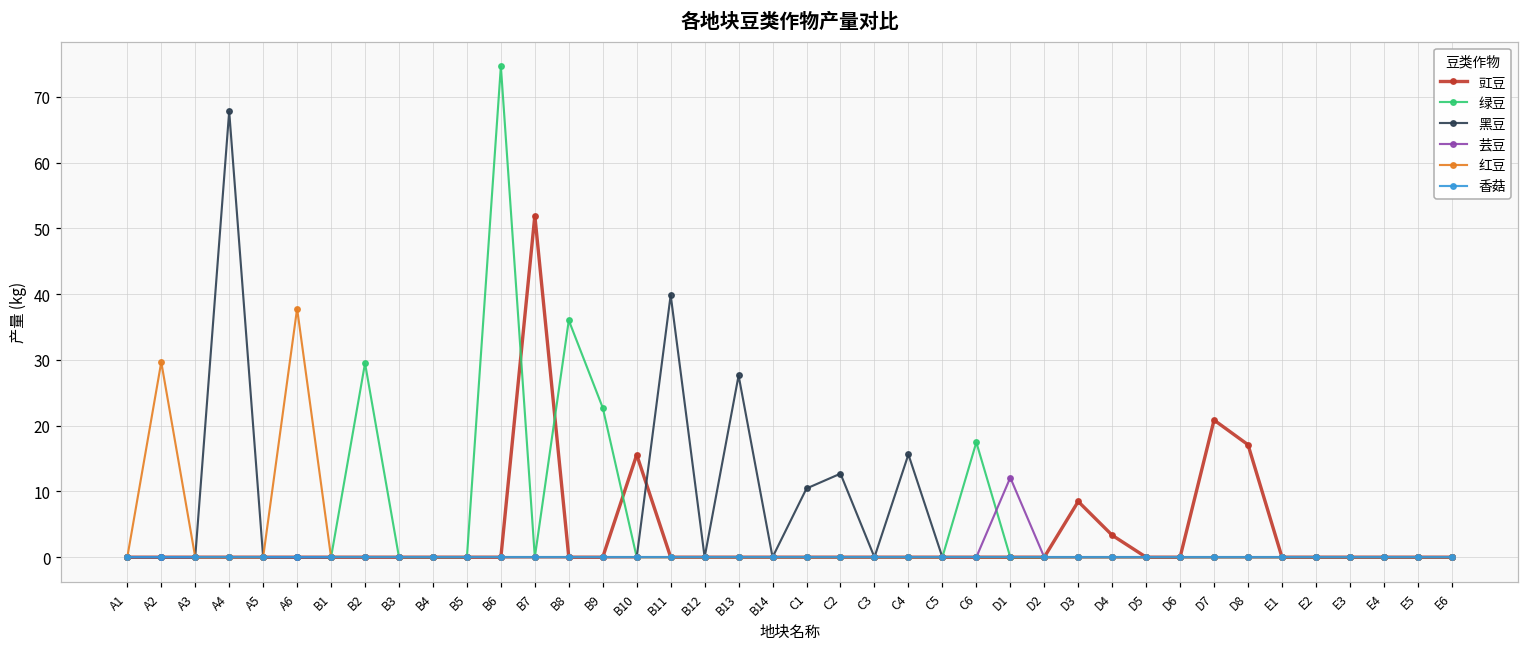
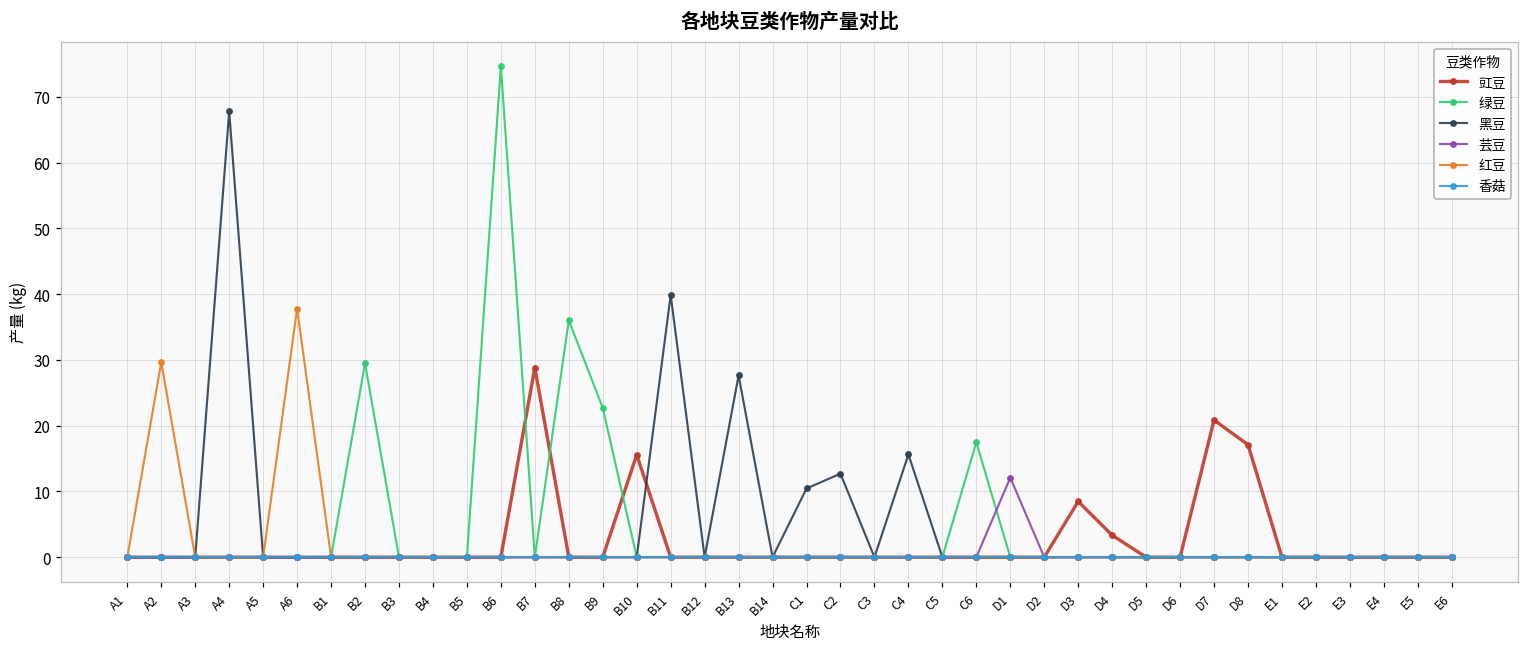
  {
    "豇豆": {
-     "B7": 52,
+     "B7": 29,
      "B10": 16,
      "D3": 8,
      "D4": 3,
      "D7": 21,
      "D8": 17
    },
    "绿豆": {
      "B2": 30,
      "B6": 75,
      "B8": 36,
      "B9": 23,
      "C6": 17
    },
    "黑豆": {
      "A4": 68,
      "B11": 40,
      "B13": 28,
      "C1": 10,
      "C2": 13,
      "C4": 16
    },
    "芸豆": {
      "D1": 12
    },
    "红豆": {
      "A2": 30,
      "A6": 38
    }
  }
